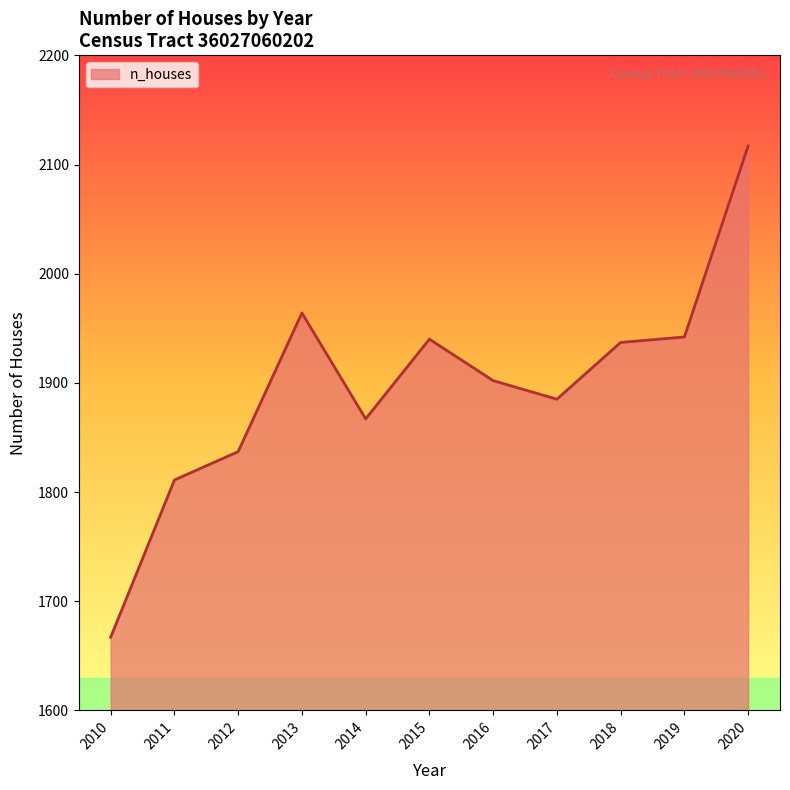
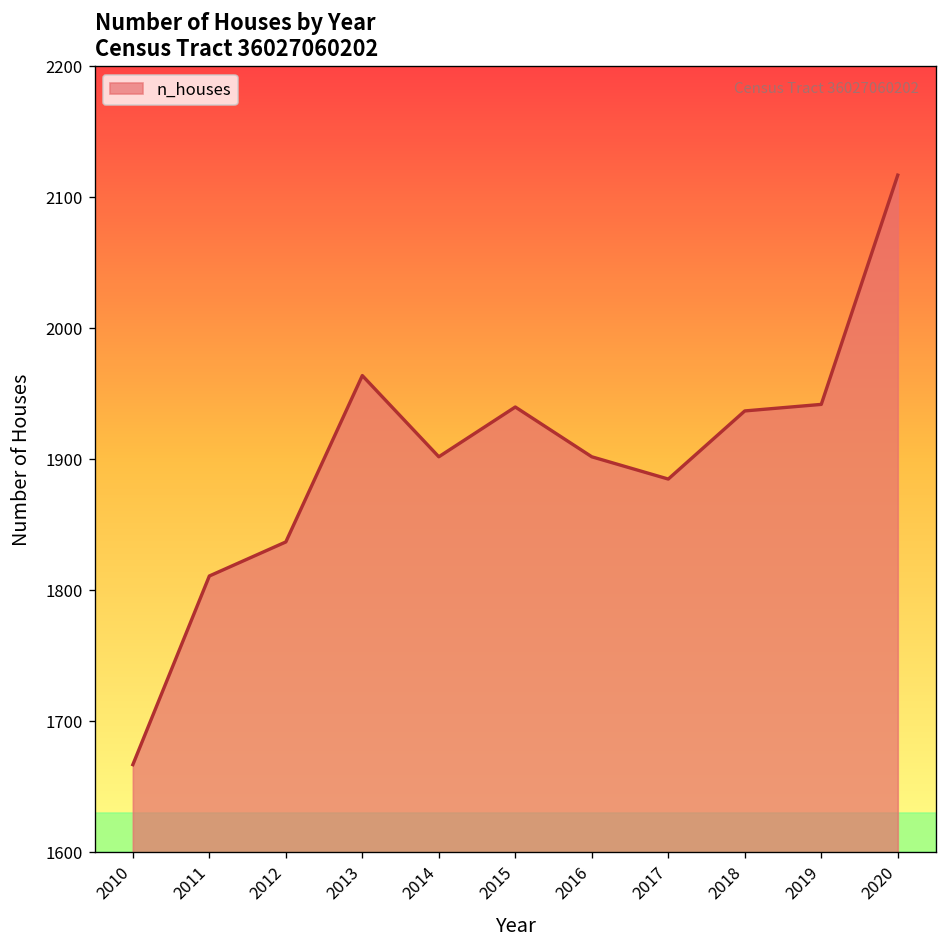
  {
    "2010": 1667,
    "2011": 1811,
    "2012": 1837,
    "2013": 1964,
-   "2014": 1867,
+   "2014": 1902,
    "2015": 1940,
    "2016": 1902,
    "2017": 1885,
    "2018": 1937,
    "2019": 1942,
    "2020": 2117
  }
